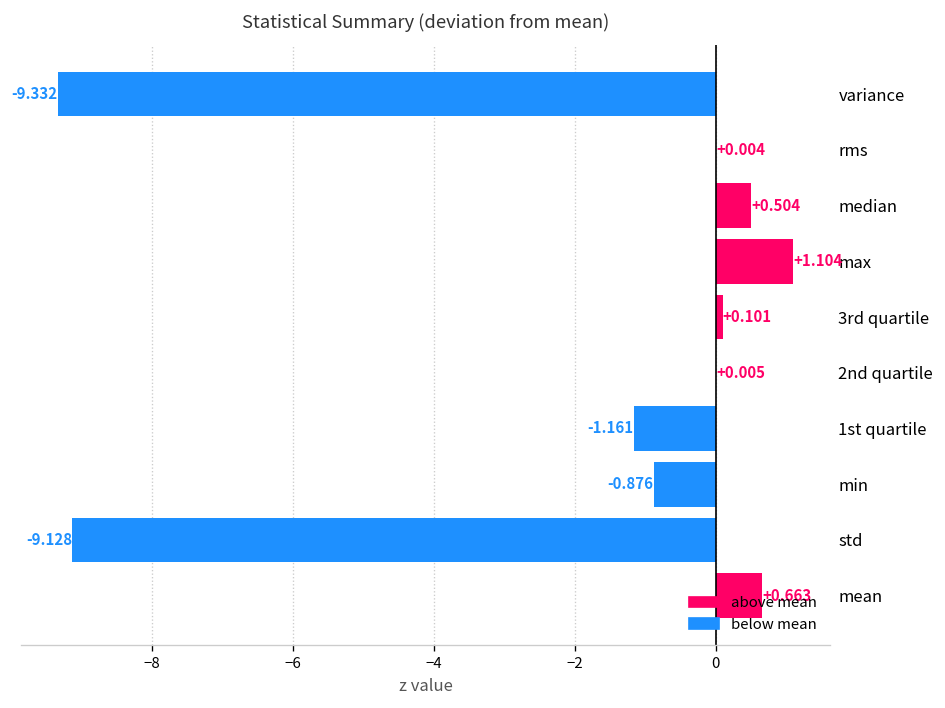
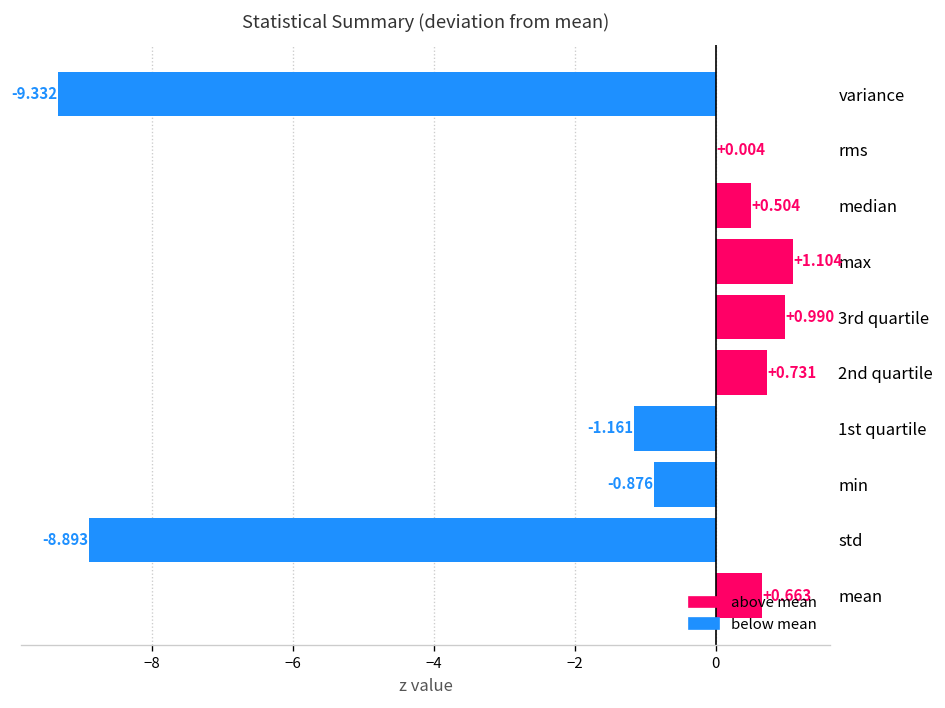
  {
    "variance": "-9.332",
    "rms": "+0.004",
    "median": "+0.504",
    "max": "+1.104",
-   "3rd quartile": "+0.101",
-   "2nd quartile": "+0.005",
+   "3rd quartile": "+0.990",
+   "2nd quartile": "+0.731",
    "1st quartile": "-1.161",
    "min": "-0.876",
-   "std": "-9.128",
+   "std": "-8.893",
    "mean": "+0.663"
  }
